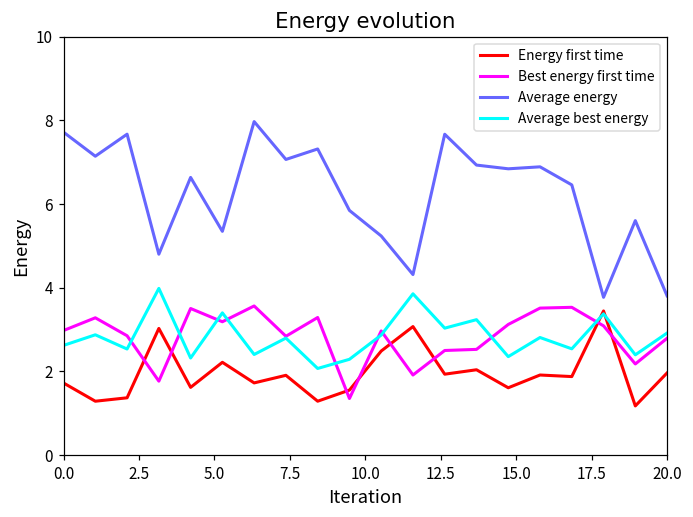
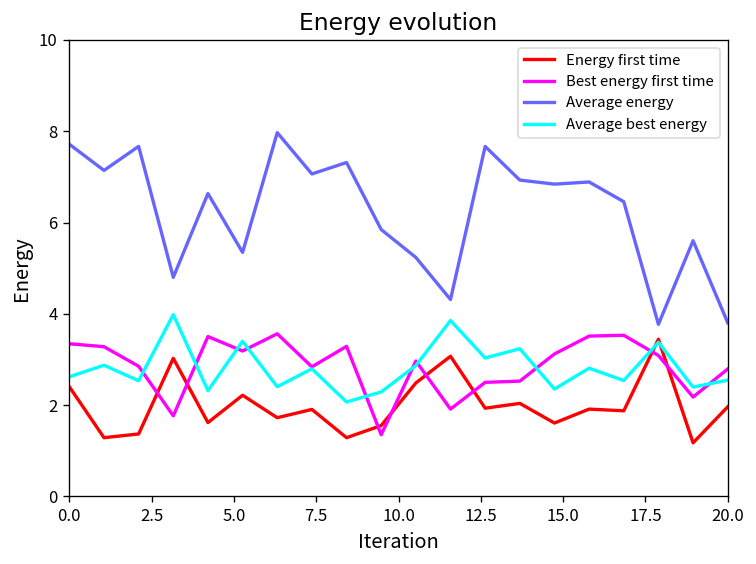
  {
    "Energy first time": {
-     "0.0": 1.7,
+     "0.0": 2.4,
      "20.0": 2.0
    },
    "Best energy first time": {
-     "0.0": 3.0,
+     "0.0": 3.3,
      "20.0": 2.8
    },
    "Average energy": {
      "0.0": 7.7,
      "20.0": 3.8
    },
    "Average best energy": {
      "0.0": 2.6,
-     "20.0": 2.9
+     "20.0": 2.5
    }
  }
